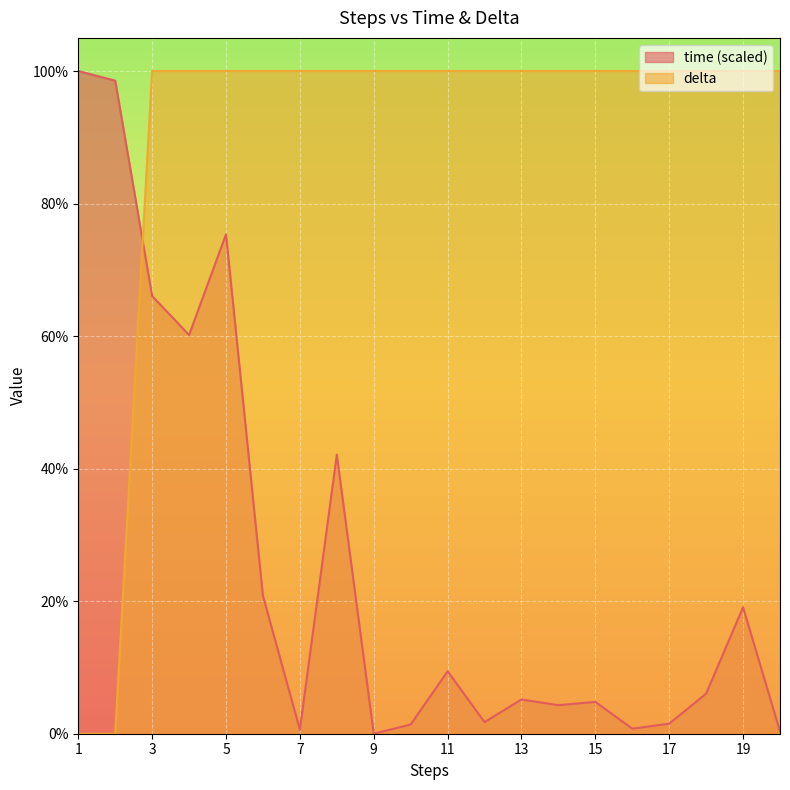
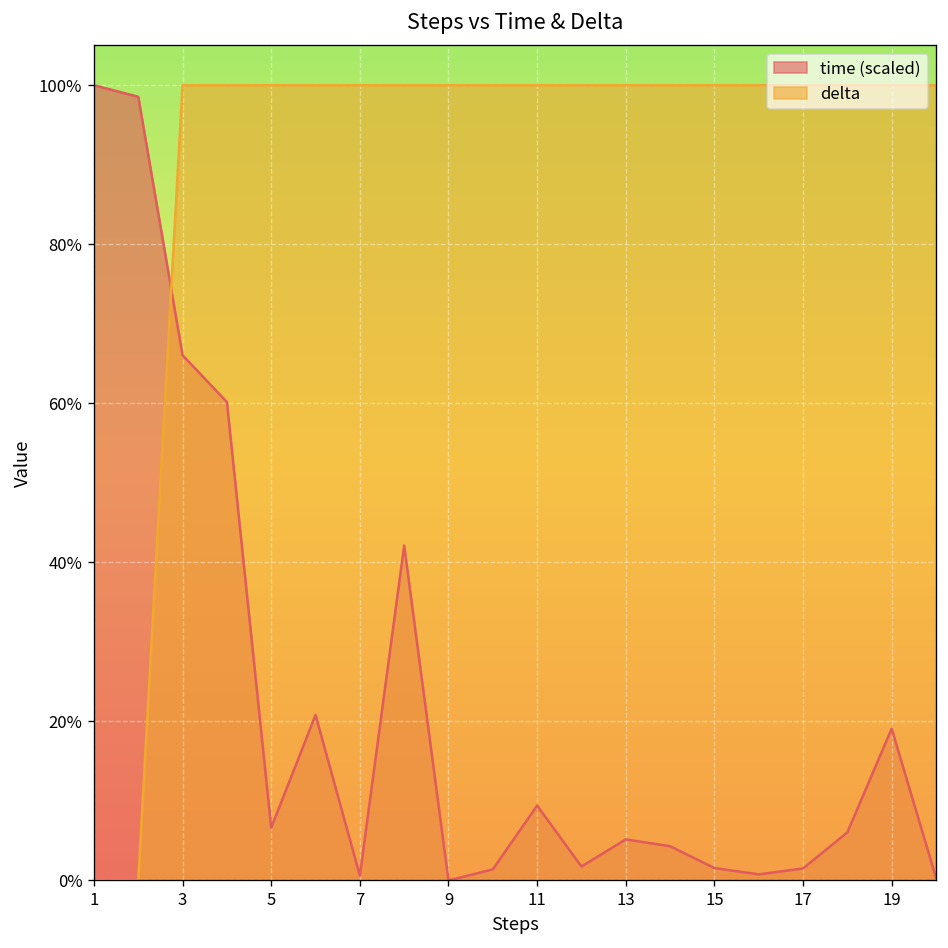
  {
    "time (scaled)": {
      "1": "100%",
      "3": "66%",
-     "5": "75%",
+     "5": "7%",
      "7": "1%",
      "9": "0%",
      "11": "9%",
      "13": "5%",
-     "15": "5%",
+     "15": "2%",
      "17": "2%",
      "19": "19%"
    },
    "delta": {
      "1": "0%",
      "3": "100%",
      "5": "100%",
      "7": "100%",
      "9": "100%",
      "11": "100%",
      "13": "100%",
      "15": "100%"
    }
  }
